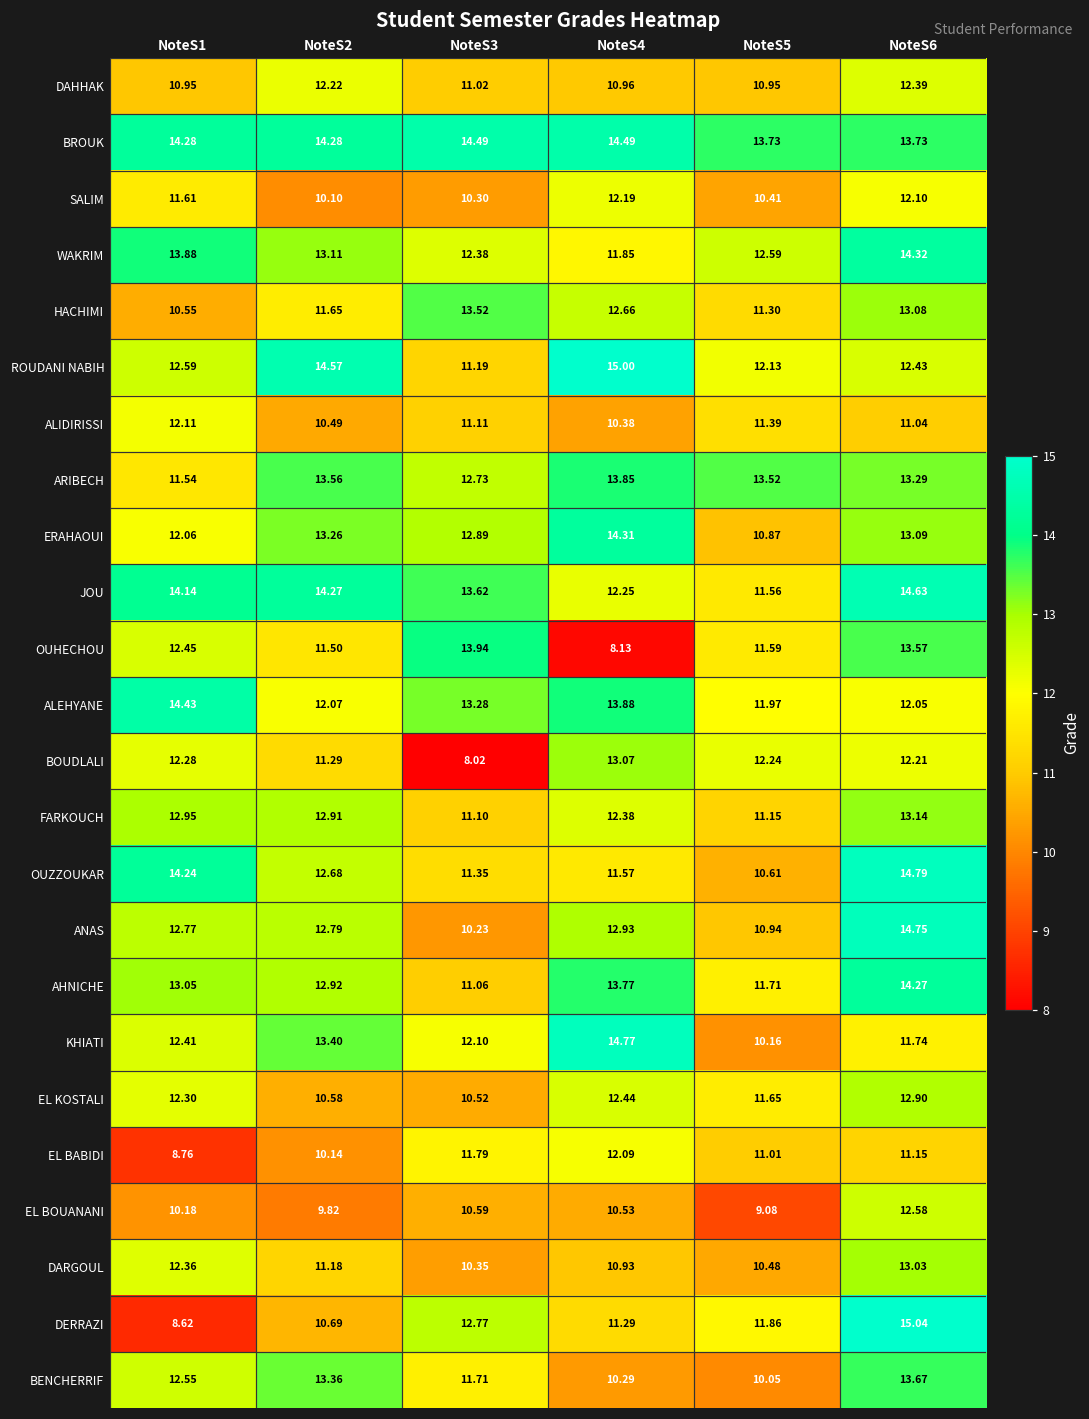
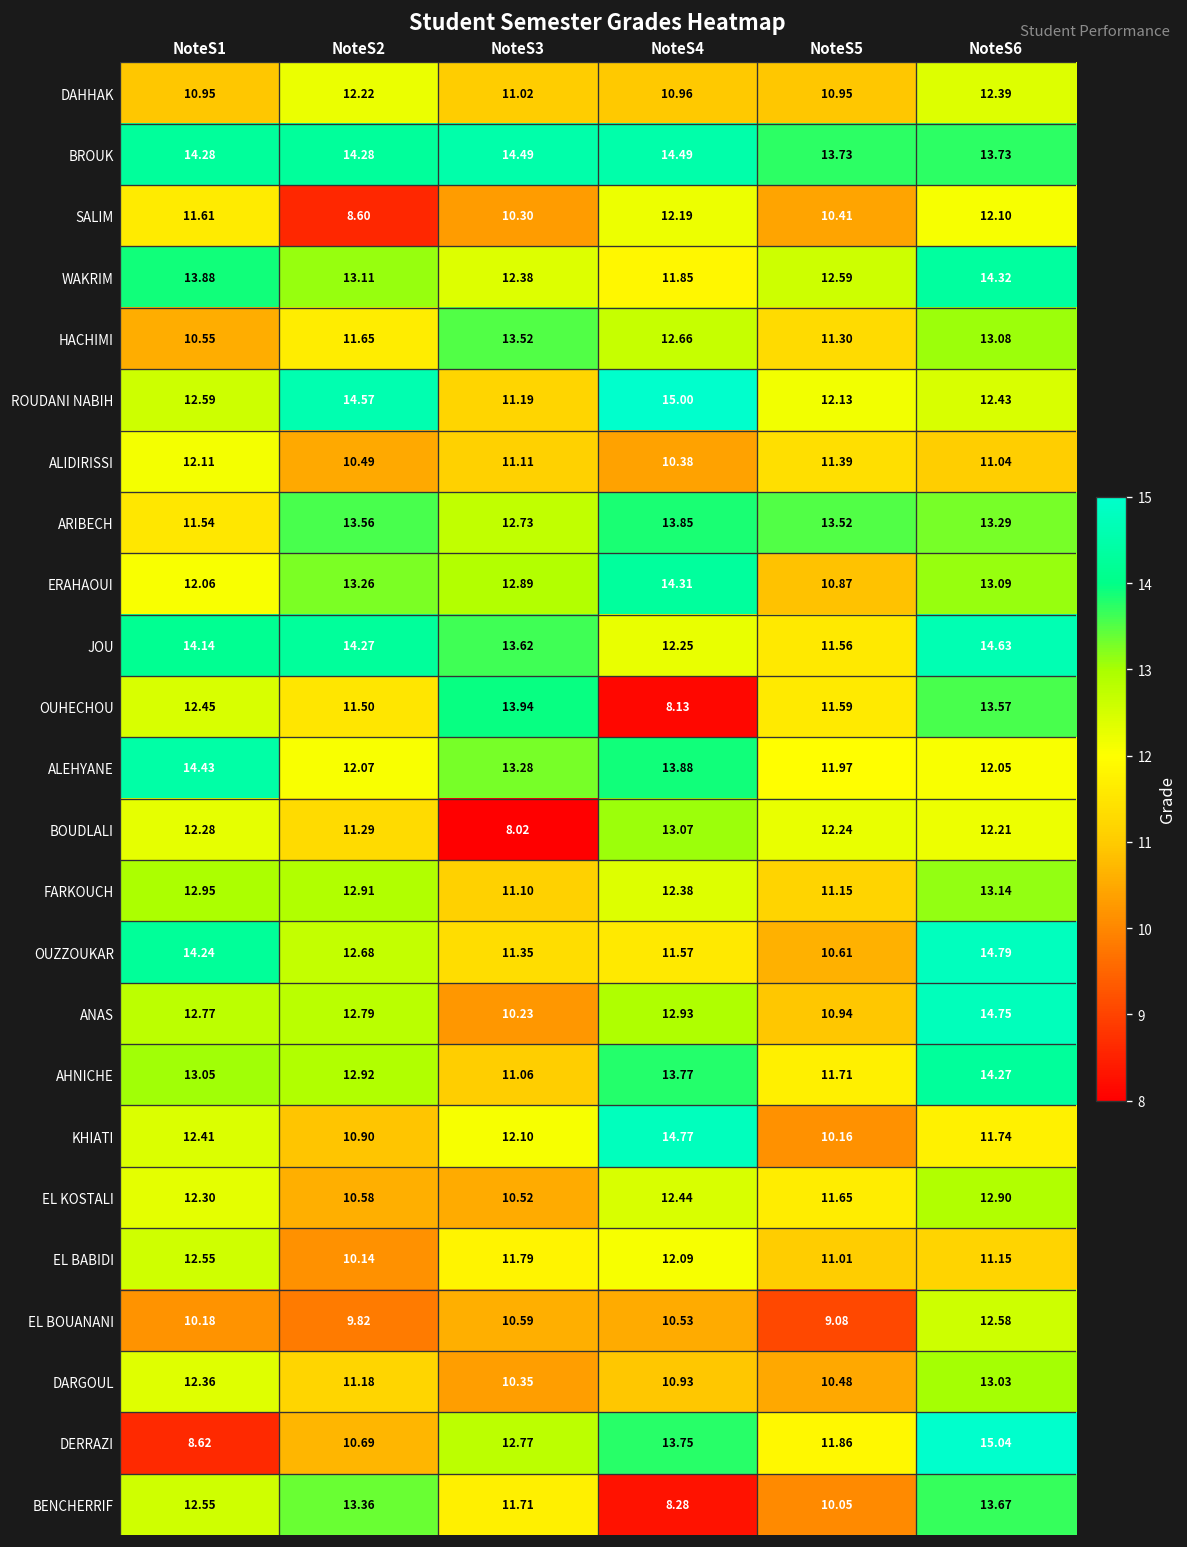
  {
    "DAHHAK": {
      "NoteS1": 10.95,
      "NoteS2": 12.22,
      "NoteS3": 11.02,
      "NoteS4": 10.96,
      "NoteS5": 10.95,
      "NoteS6": 12.39
    },
    "BROUK": {
      "NoteS1": 14.28,
      "NoteS2": 14.28,
      "NoteS3": 14.49,
      "NoteS4": 14.49,
      "NoteS5": 13.73,
      "NoteS6": 13.73
    },
    "SALIM": {
      "NoteS1": 11.61,
-     "NoteS2": 10.10,
+     "NoteS2": 8.60,
      "NoteS3": 10.30,
      "NoteS4": 12.19,
      "NoteS5": 10.41,
      "NoteS6": 12.10
    },
    "WAKRIM": {
      "NoteS1": 13.88,
      "NoteS2": 13.11,
      "NoteS3": 12.38,
      "NoteS4": 11.85,
      "NoteS5": 12.59,
      "NoteS6": 14.32
    },
    "HACHIMI": {
      "NoteS1": 10.55,
      "NoteS2": 11.65,
      "NoteS3": 13.52,
      "NoteS4": 12.66,
      "NoteS5": 11.30,
      "NoteS6": 13.08
    },
    "ROUDANI NABIH": {
      "NoteS1": 12.59,
      "NoteS2": 14.57,
      "NoteS3": 11.19,
      "NoteS4": 15.00,
      "NoteS5": 12.13,
      "NoteS6": 12.43
    },
    "ALIDIRISSI": {
      "NoteS1": 12.11,
      "NoteS2": 10.49,
      "NoteS3": 11.11,
      "NoteS4": 10.38,
      "NoteS5": 11.39,
      "NoteS6": 11.04
    },
    "ARIBECH": {
      "NoteS1": 11.54,
      "NoteS2": 13.56,
      "NoteS3": 12.73,
      "NoteS4": 13.85,
      "NoteS5": 13.52,
      "NoteS6": 13.29
    },
    "ERAHAOUI": {
      "NoteS1": 12.06,
      "NoteS2": 13.26,
      "NoteS3": 12.89,
      "NoteS4": 14.31,
      "NoteS5": 10.87,
      "NoteS6": 13.09
    },
    "JOU": {
      "NoteS1": 14.14,
      "NoteS2": 14.27,
      "NoteS3": 13.62,
      "NoteS4": 12.25,
      "NoteS5": 11.56,
      "NoteS6": 14.63
    },
    "OUHECHOU": {
      "NoteS1": 12.45,
      "NoteS2": 11.50,
      "NoteS3": 13.94,
      "NoteS4": 8.13,
      "NoteS5": 11.59,
      "NoteS6": 13.57
    },
    "ALEHYANE": {
      "NoteS1": 14.43,
      "NoteS2": 12.07,
      "NoteS3": 13.28,
      "NoteS4": 13.88,
      "NoteS5": 11.97,
      "NoteS6": 12.05
    },
    "BOUDLALI": {
      "NoteS1": 12.28,
      "NoteS2": 11.29,
      "NoteS3": 8.02,
      "NoteS4": 13.07,
      "NoteS5": 12.24,
      "NoteS6": 12.21
    },
    "FARKOUCH": {
      "NoteS1": 12.95,
      "NoteS2": 12.91,
      "NoteS3": 11.10,
      "NoteS4": 12.38,
      "NoteS5": 11.15,
      "NoteS6": 13.14
    },
    "OUZZOUKAR": {
      "NoteS1": 14.24,
      "NoteS2": 12.68,
      "NoteS3": 11.35,
      "NoteS4": 11.57,
      "NoteS5": 10.61,
      "NoteS6": 14.79
    },
    "ANAS": {
      "NoteS1": 12.77,
      "NoteS2": 12.79,
      "NoteS3": 10.23,
      "NoteS4": 12.93,
      "NoteS5": 10.94,
      "NoteS6": 14.75
    },
    "AHNICHE": {
      "NoteS1": 13.05,
      "NoteS2": 12.92,
      "NoteS3": 11.06,
      "NoteS4": 13.77,
      "NoteS5": 11.71,
      "NoteS6": 14.27
    },
    "KHIATI": {
      "NoteS1": 12.41,
-     "NoteS2": 13.40,
+     "NoteS2": 10.90,
      "NoteS3": 12.10,
      "NoteS4": 14.77,
      "NoteS5": 10.16,
      "NoteS6": 11.74
    },
    "EL KOSTALI": {
      "NoteS1": 12.30,
      "NoteS2": 10.58,
      "NoteS3": 10.52,
      "NoteS4": 12.44,
      "NoteS5": 11.65,
      "NoteS6": 12.90
    },
    "EL BABIDI": {
-     "NoteS1": 8.76,
+     "NoteS1": 12.55,
      "NoteS2": 10.14,
      "NoteS3": 11.79,
      "NoteS4": 12.09,
      "NoteS5": 11.01,
      "NoteS6": 11.15
    },
    "EL BOUANANI": {
      "NoteS1": 10.18,
      "NoteS2": 9.82,
      "NoteS3": 10.59,
      "NoteS4": 10.53,
      "NoteS5": 9.08,
      "NoteS6": 12.58
    },
    "DARGOUL": {
      "NoteS1": 12.36,
      "NoteS2": 11.18,
      "NoteS3": 10.35,
      "NoteS4": 10.93,
      "NoteS5": 10.48,
      "NoteS6": 13.03
    },
    "DERRAZI": {
      "NoteS1": 8.62,
      "NoteS2": 10.69,
      "NoteS3": 12.77,
-     "NoteS4": 11.29,
+     "NoteS4": 13.75,
      "NoteS5": 11.86,
      "NoteS6": 15.04
    },
    "BENCHERRIF": {
      "NoteS1": 12.55,
      "NoteS2": 13.36,
      "NoteS3": 11.71,
-     "NoteS4": 10.29,
+     "NoteS4": 8.28,
      "NoteS5": 10.05,
      "NoteS6": 13.67
    }
  }
